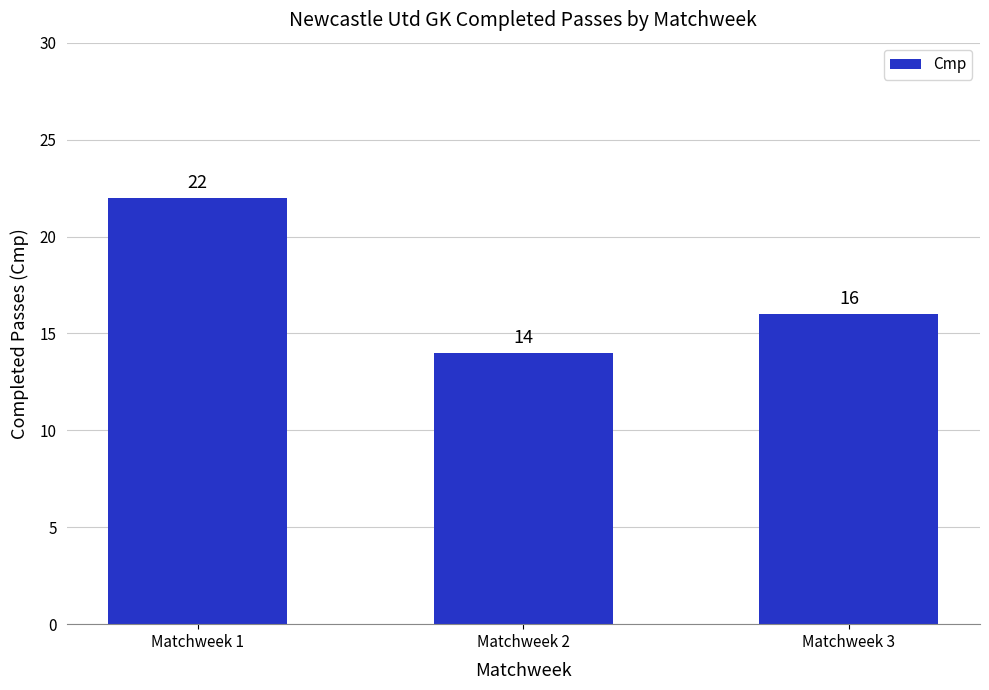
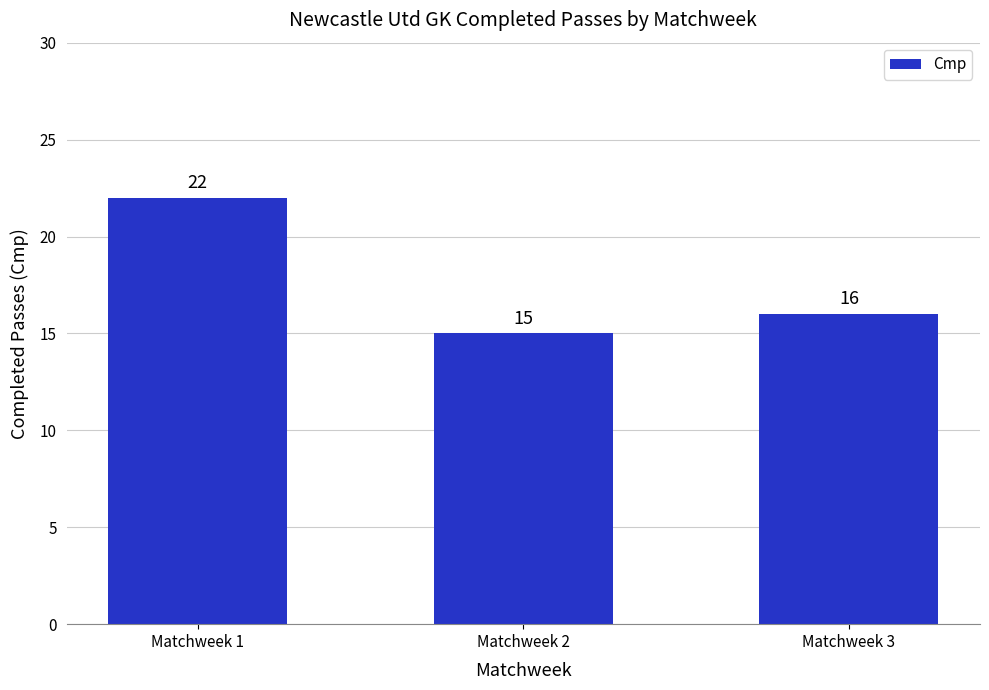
  {
    "Matchweek 1": 22,
-   "Matchweek 2": 14,
+   "Matchweek 2": 15,
    "Matchweek 3": 16
  }
